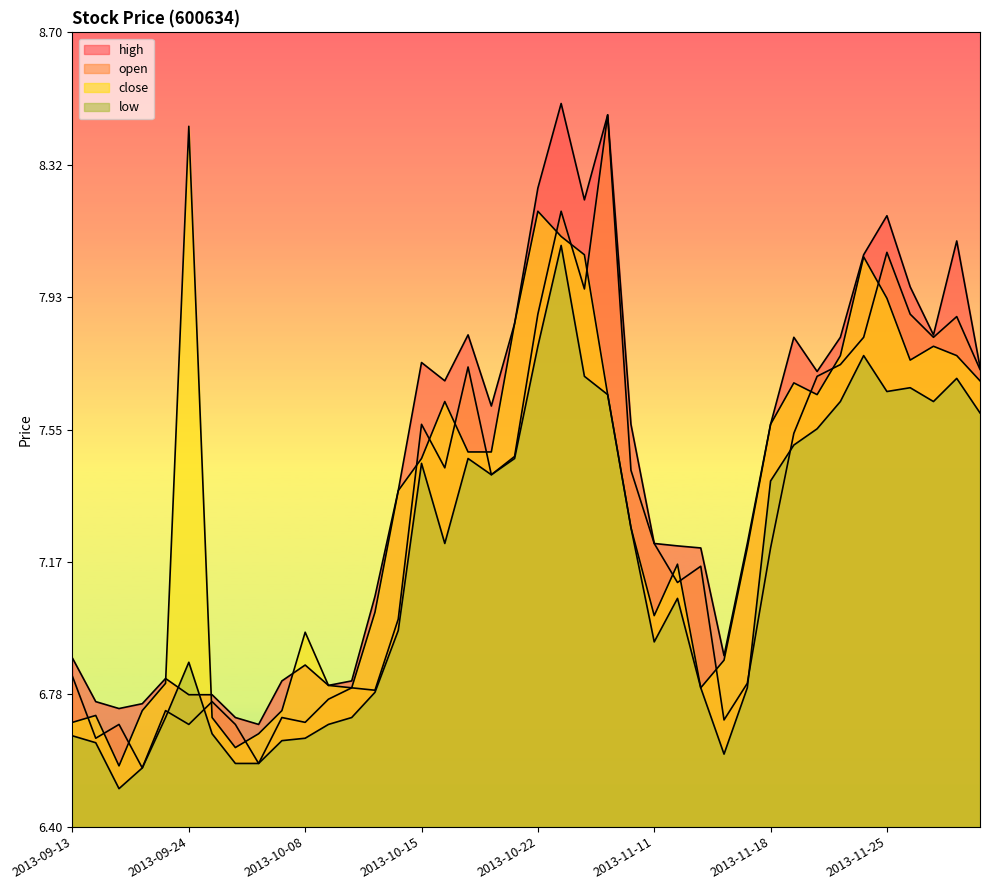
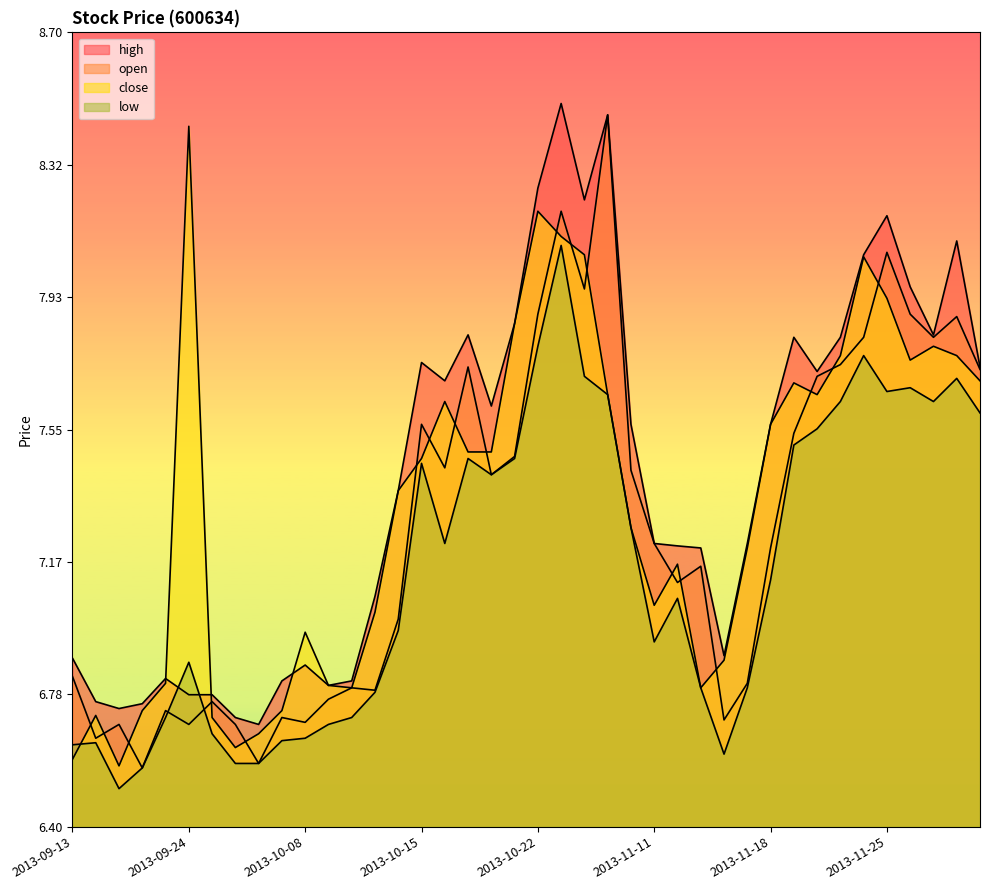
  {
    "close": {
-     "2013-09-13": 6.70,
+     "2013-09-13": 6.60,
      "2013-09-24": 8.43,
      "2013-10-08": 6.96,
      "2013-10-15": 7.47,
      "2013-10-22": 8.18,
-     "2013-11-11": 7.01,
+     "2013-11-11": 7.04,
      "2013-11-25": 7.93
    },
    "low": {
-     "2013-09-13": 6.66,
+     "2013-09-13": 6.64,
      "2013-09-24": 6.88,
      "2013-10-08": 6.66,
      "2013-10-15": 7.45,
      "2013-10-22": 7.79,
      "2013-11-11": 6.94,
-     "2013-11-18": 7.40,
+     "2013-11-18": 7.11,
      "2013-11-25": 7.66
    }
  }
